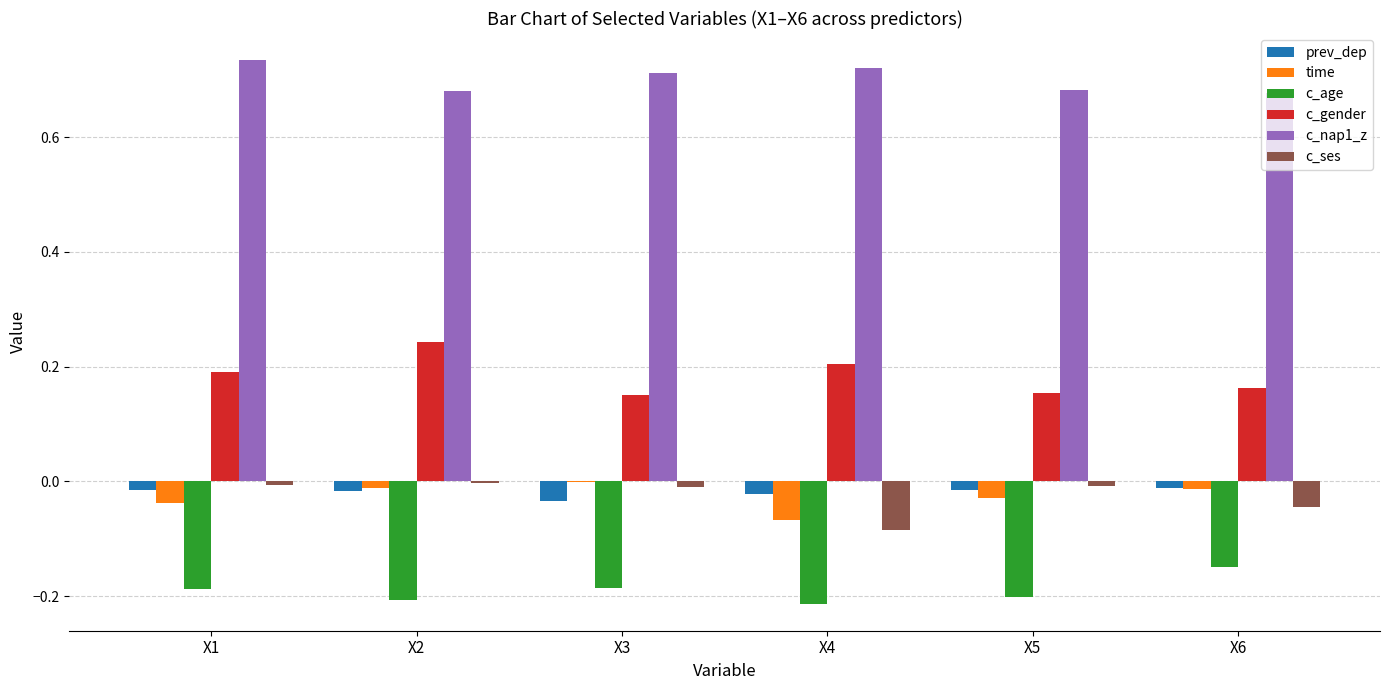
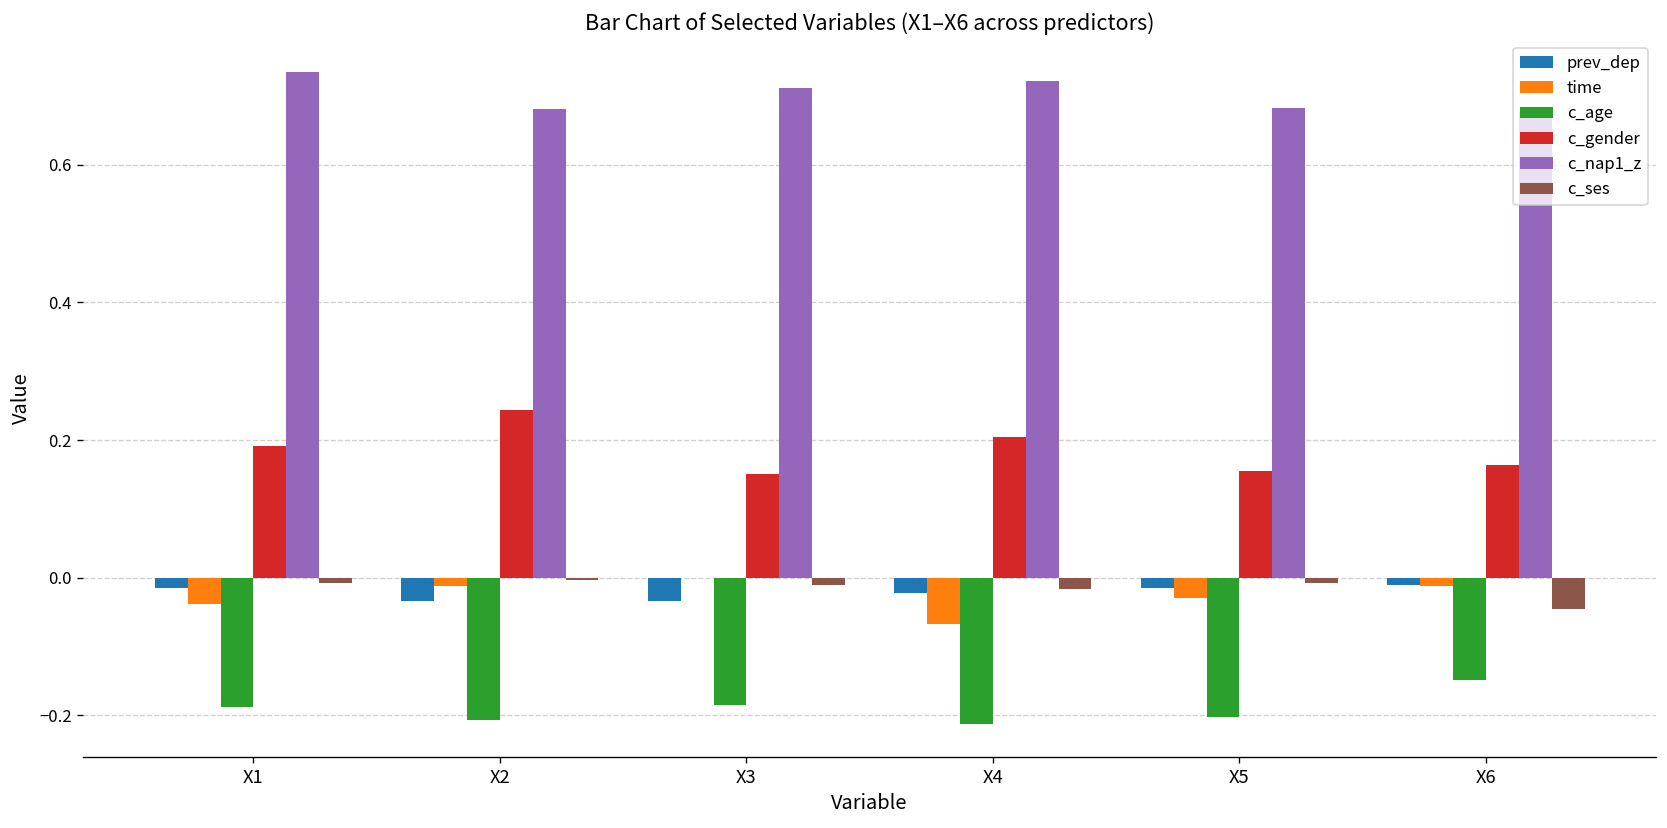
  {
    "prev_dep": {
      "X1": -0.01,
-     "X2": -0.02,
+     "X2": -0.03,
      "X3": -0.03,
      "X4": -0.02,
      "X5": -0.01,
      "X6": -0.01
    },
    "time": {
      "X1": -0.04,
      "X2": -0.01,
      "X4": -0.07,
      "X5": -0.03,
      "X6": -0.01
    },
    "c_age": {
      "X1": -0.19,
      "X2": -0.21,
      "X3": -0.19,
      "X4": -0.21,
      "X5": -0.20,
      "X6": -0.15
    },
    "c_gender": {
      "X1": 0.19,
      "X2": 0.24,
      "X3": 0.15,
      "X4": 0.20,
      "X5": 0.15,
      "X6": 0.16
    },
    "c_nap1_z": {
      "X1": 0.73,
      "X2": 0.68,
      "X3": 0.71,
      "X4": 0.72,
      "X5": 0.68
    },
    "c_ses": {
      "X1": -0.01,
      "X3": -0.01,
-     "X4": -0.09,
+     "X4": -0.02,
      "X5": -0.01,
      "X6": -0.04
    }
  }
